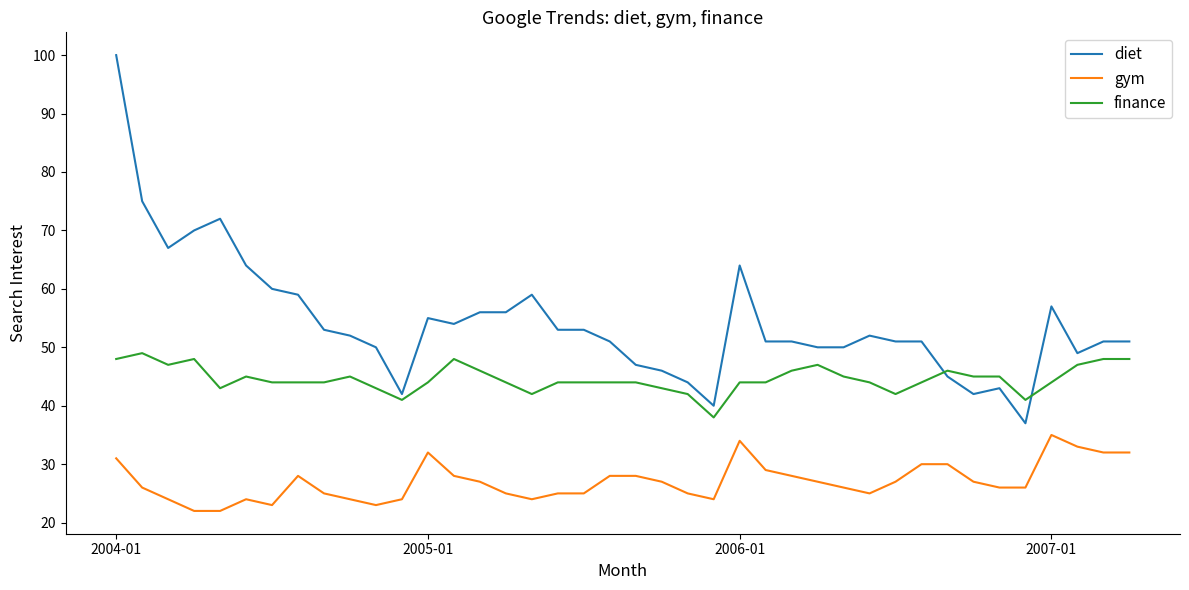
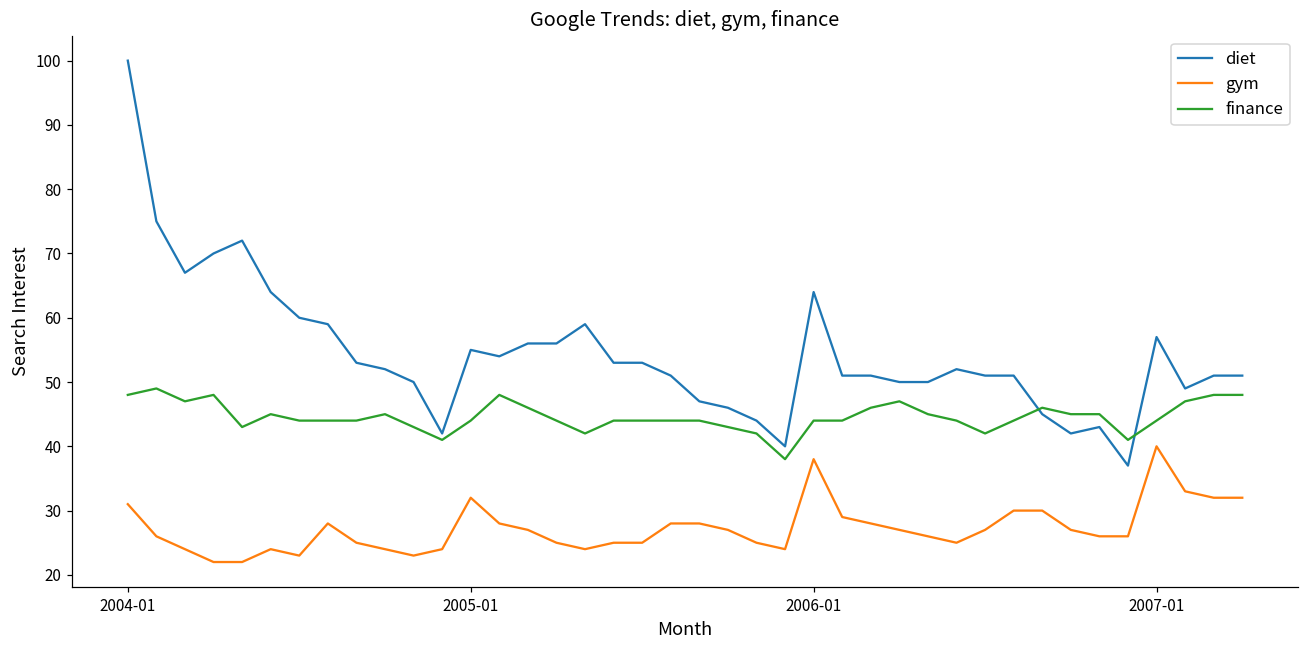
  {
    "diet": {
      "2004-01": 100,
      "2005-01": 55,
      "2006-01": 64,
      "2007-01": 57
    },
    "gym": {
      "2004-01": 31,
      "2005-01": 32,
-     "2006-01": 34,
-     "2007-01": 35
+     "2006-01": 38,
+     "2007-01": 40
    },
    "finance": {
      "2004-01": 48,
      "2005-01": 44,
      "2006-01": 44,
      "2007-01": 44
    }
  }
